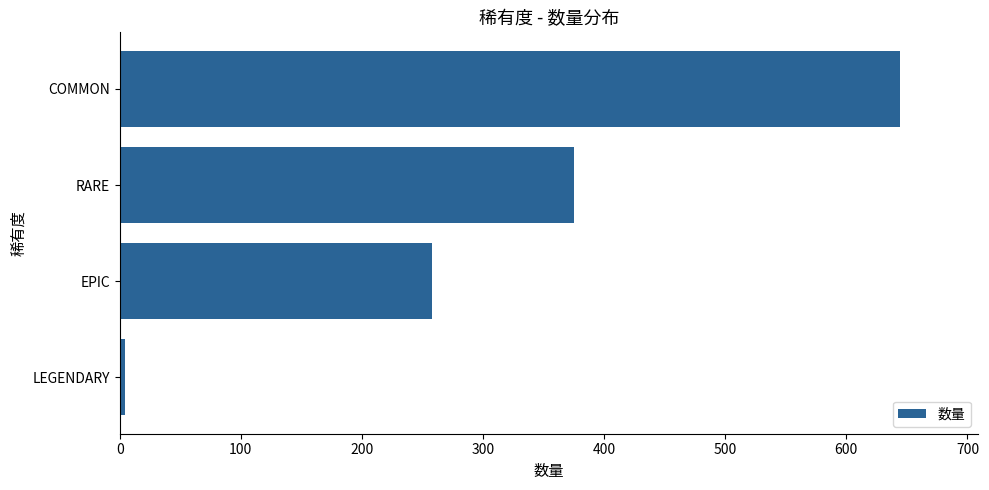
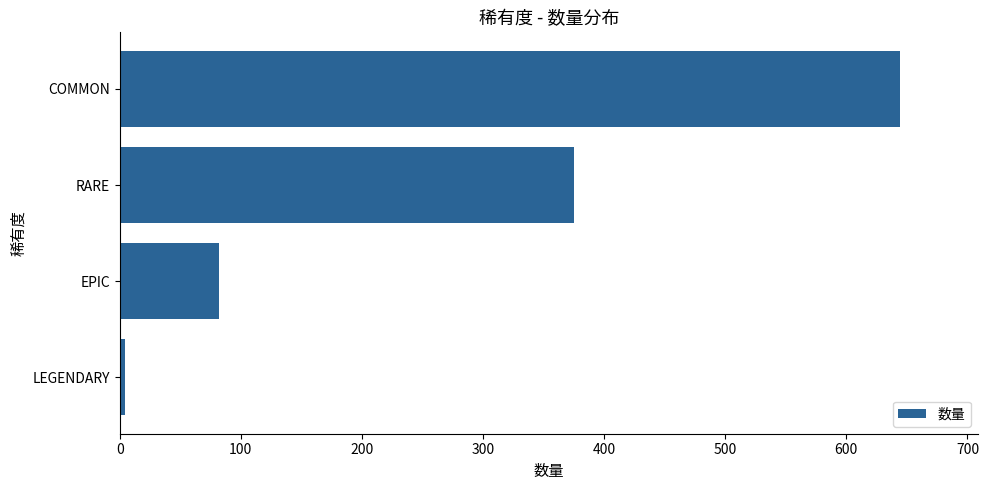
  {
    "COMMON": 644,
    "RARE": 375,
-   "EPIC": 258,
+   "EPIC": 82,
    "LEGENDARY": 4
  }
